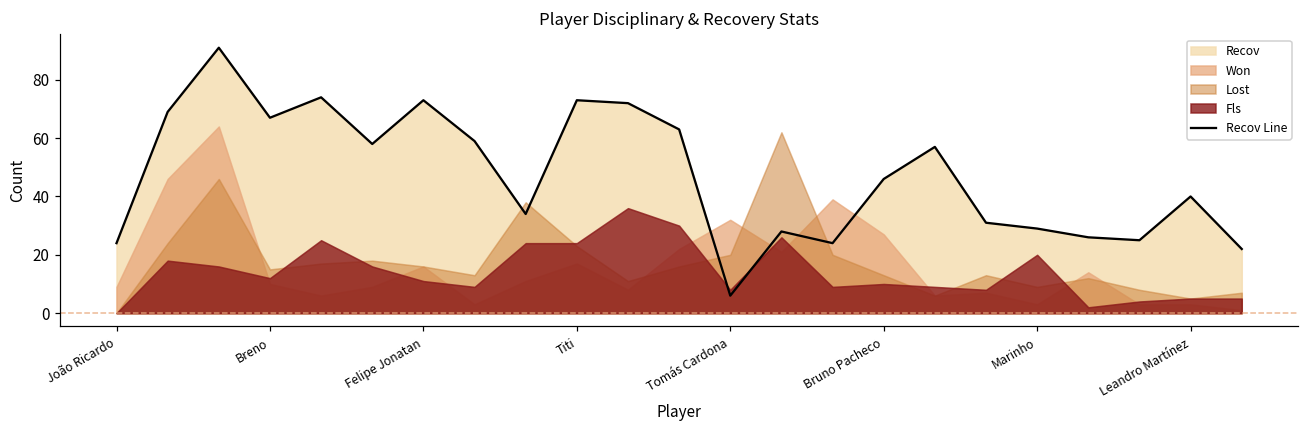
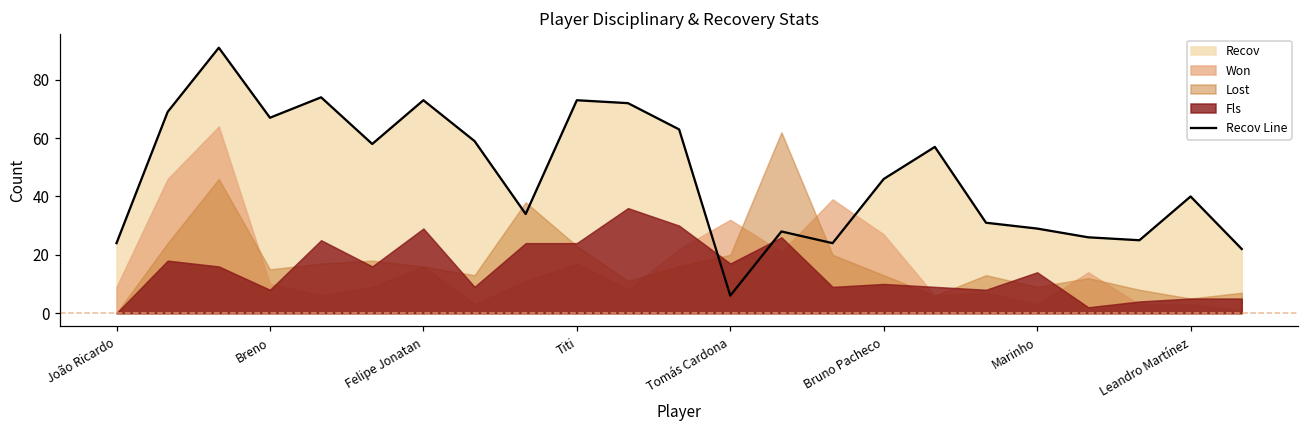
  {
    "Recov": {
      "João Ricardo": 24,
      "Breno": 67,
      "Felipe Jonatan": 73,
      "Titi": 73,
      "Tomás Cardona": 6,
      "Bruno Pacheco": 46,
      "Marinho": 29,
      "Leandro Martínez": 40
    },
    "Fls": {
-     "Breno": 12,
-     "Felipe Jonatan": 11,
+     "Breno": 8,
+     "Felipe Jonatan": 29,
      "Titi": 24,
-     "Tomás Cardona": 8,
+     "Tomás Cardona": 17,
      "Bruno Pacheco": 10,
-     "Marinho": 20
+     "Marinho": 14
    }
  }
